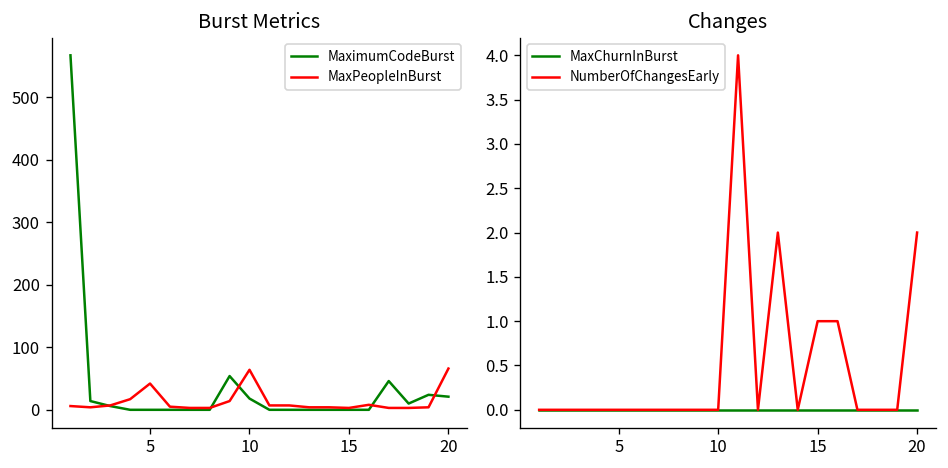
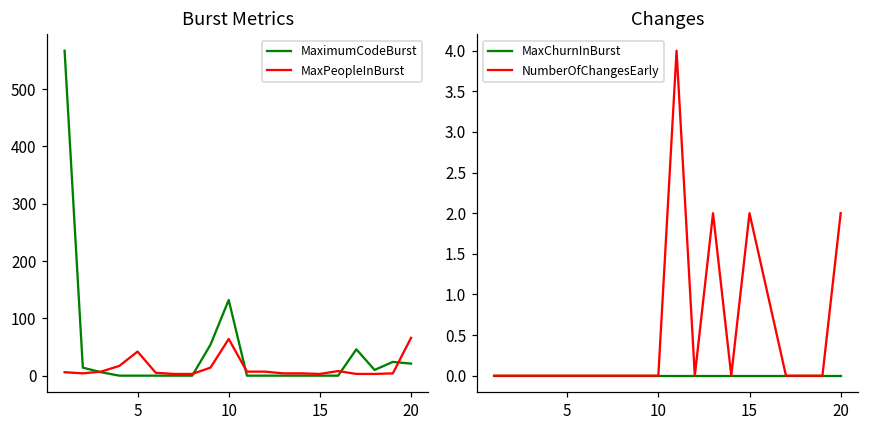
  {
    "Burst Metrics": {
      "MaximumCodeBurst": {
        "5": 0,
-       "10": 20,
+       "10": 130,
        "20": 20
      },
      "MaxPeopleInBurst": {
        "5": 40,
        "10": 60,
        "20": 70
      }
    },
    "Changes": {
      "MaxChurnInBurst": {
        "15": 0,
        "20": 0
      },
      "NumberOfChangesEarly": {
-       "15": 1,
+       "15": 2,
        "20": 2
      }
    }
  }
